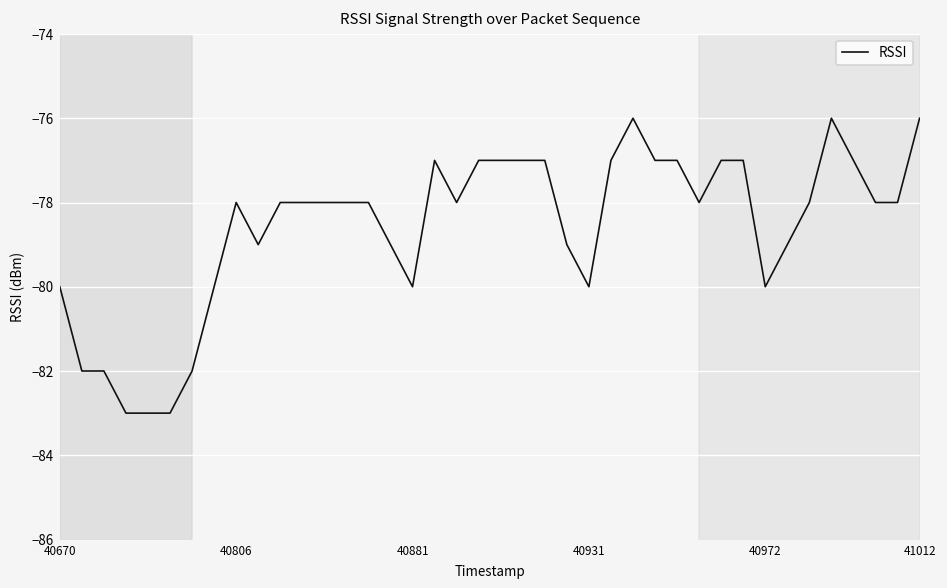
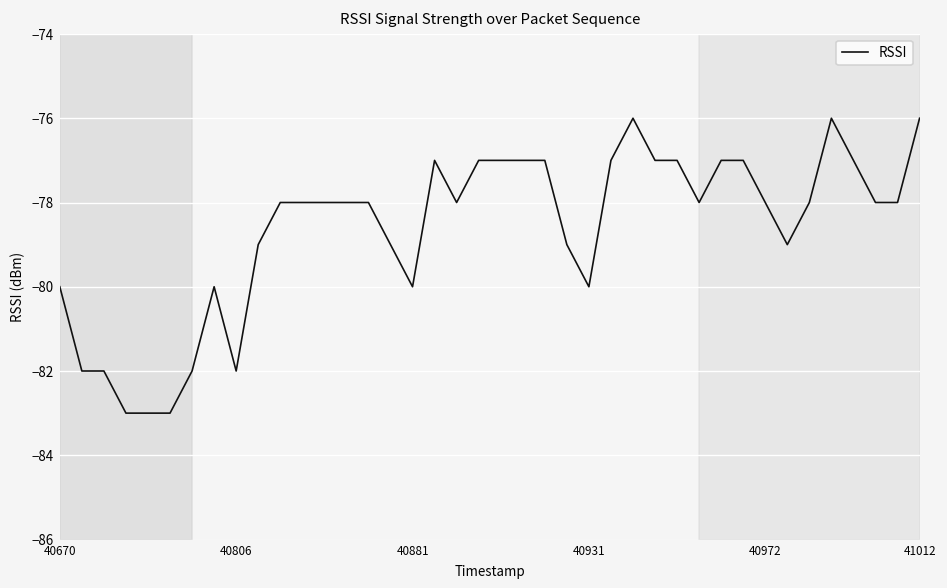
  {
    "40670": -80,
-   "40806": -78,
+   "40806": -82,
    "40881": -80,
    "40931": -80,
-   "40972": -80,
+   "40972": -78,
    "41012": -76
  }
